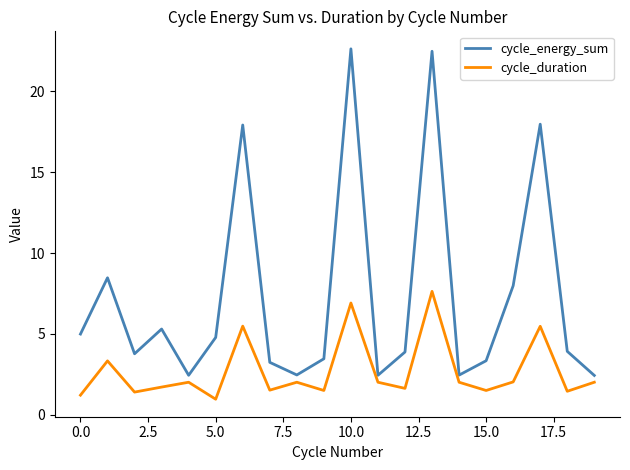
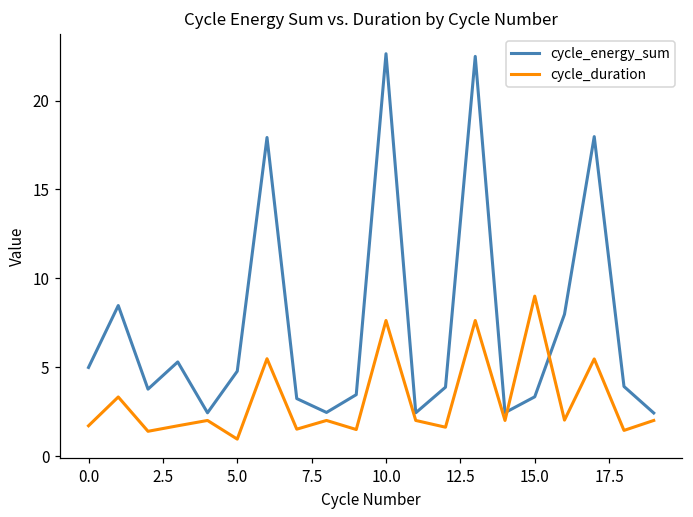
  {
    "cycle_energy_sum": {
      "0.0": 5.0,
      "5.0": 4.8,
      "10.0": 22.6,
      "15.0": 3.3
    },
    "cycle_duration": {
-     "0.0": 1.2,
+     "0.0": 1.7,
      "5.0": 1.0,
-     "10.0": 6.9,
-     "15.0": 1.5
+     "10.0": 7.6,
+     "15.0": 9.0
    }
  }
